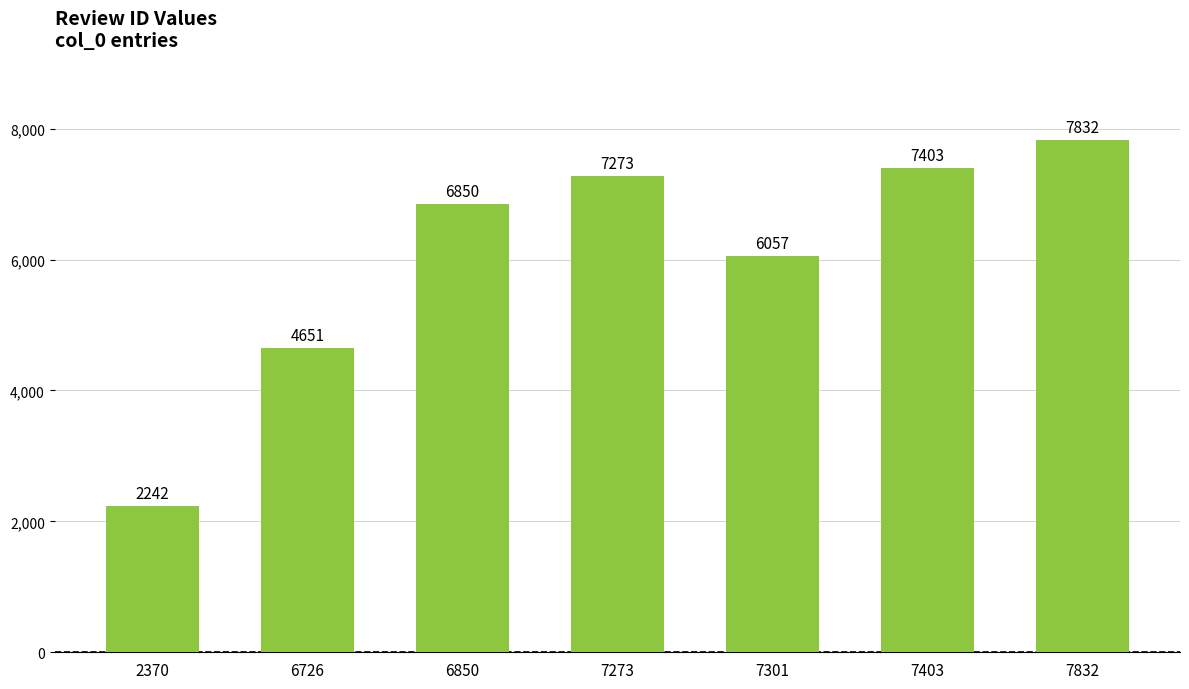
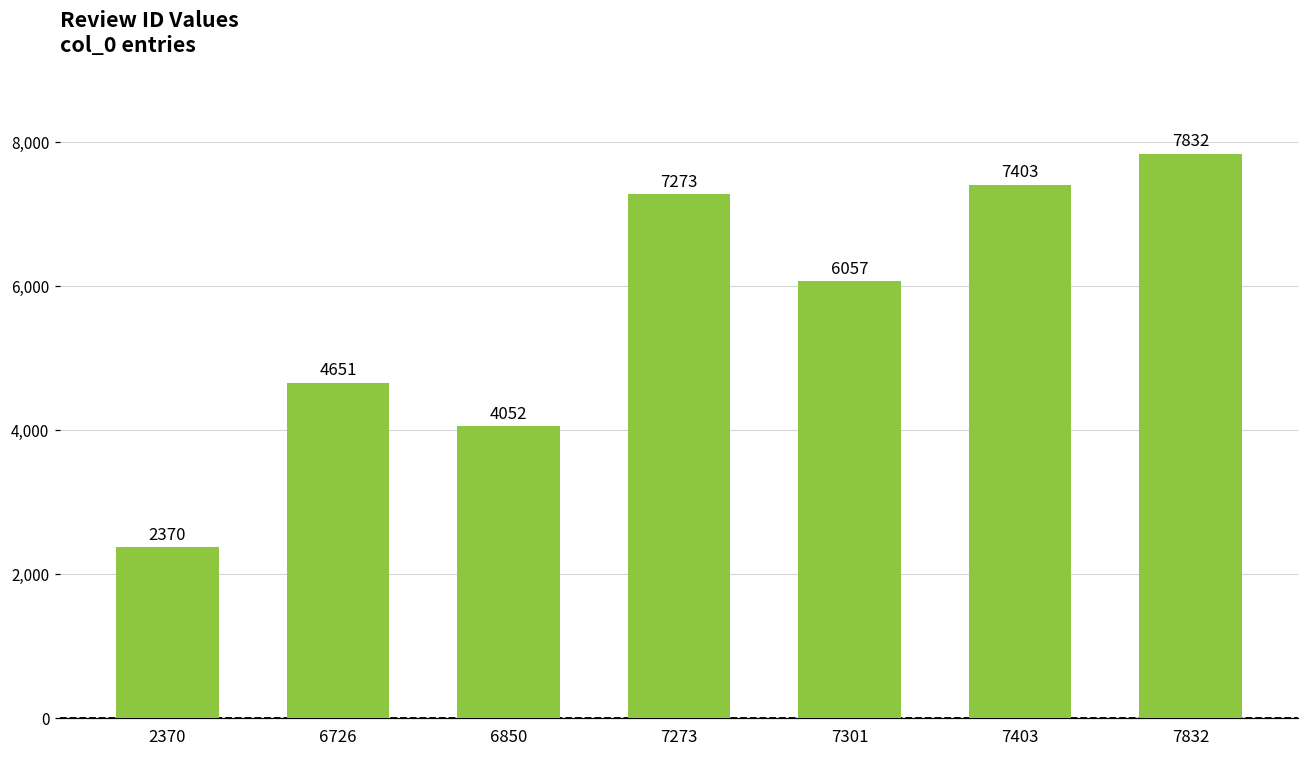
  {
-   "2370": 2242,
+   "2370": 2370,
    "6726": 4651,
-   "6850": 6850,
+   "6850": 4052,
    "7273": 7273,
    "7301": 6057,
    "7403": 7403,
    "7832": 7832
  }
